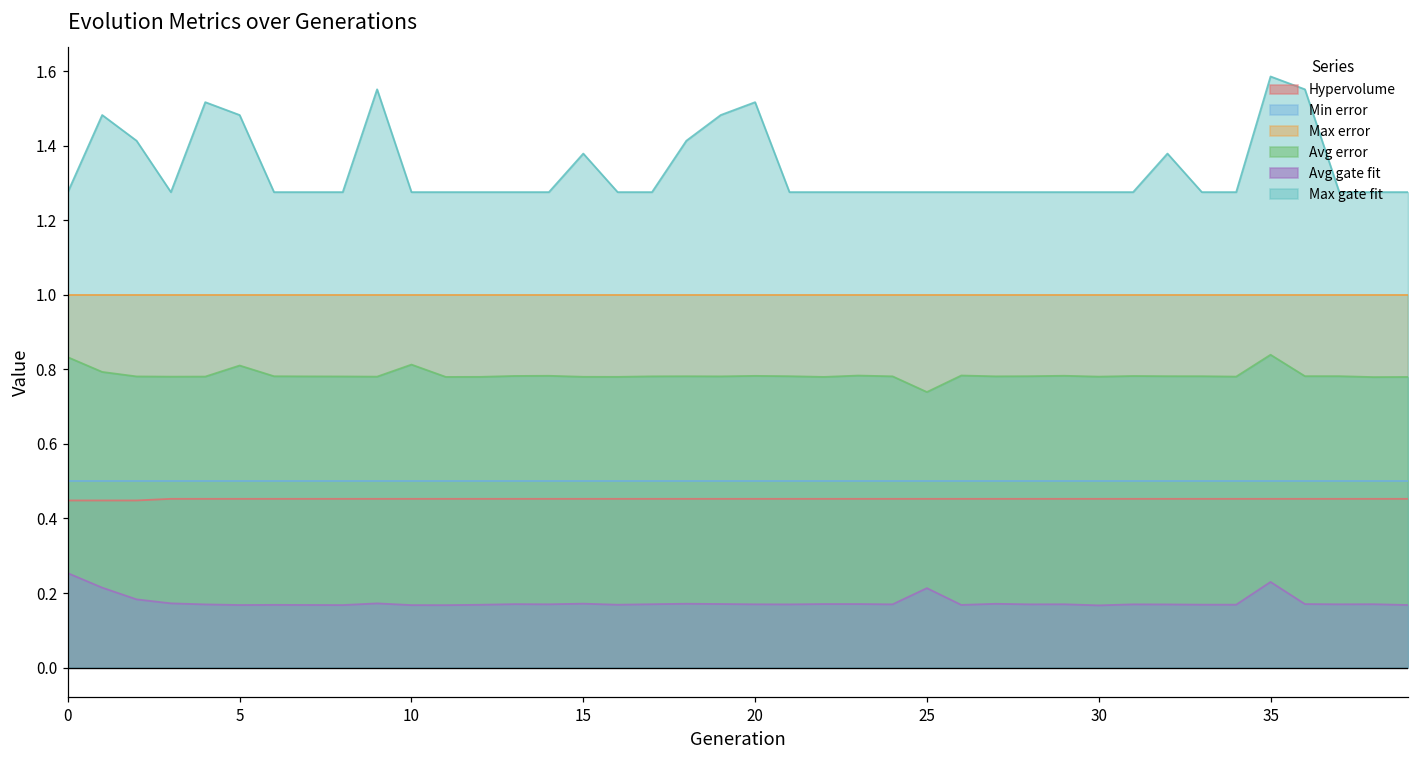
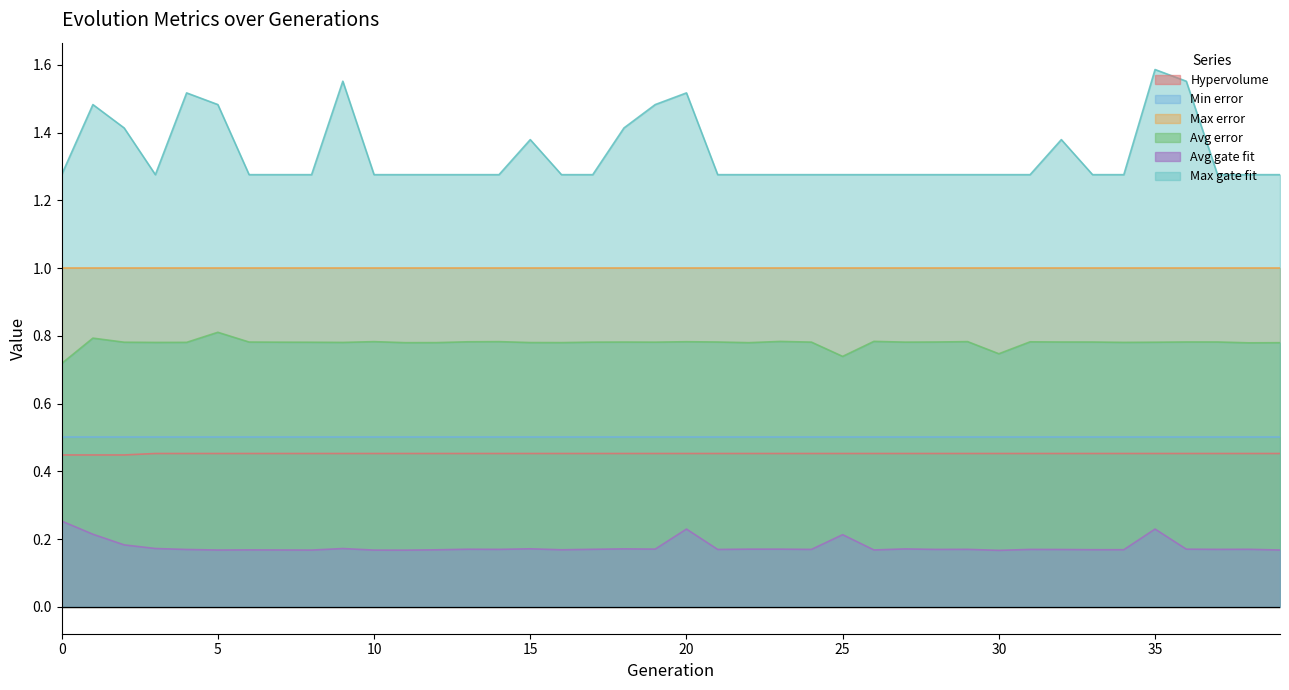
  {
    "Avg error": {
-     "0": 0.83,
+     "0": 0.72,
      "5": 0.81,
-     "10": 0.81,
+     "10": 0.78,
      "15": 0.78,
      "20": 0.78,
      "25": 0.74,
-     "30": 0.78,
-     "35": 0.84
+     "30": 0.75,
+     "35": 0.78
    },
    "Avg gate fit": {
      "0": 0.25,
      "5": 0.17,
      "10": 0.17,
      "15": 0.17,
-     "20": 0.17,
+     "20": 0.23,
      "25": 0.21,
      "30": 0.17,
      "35": 0.23
    }
  }
